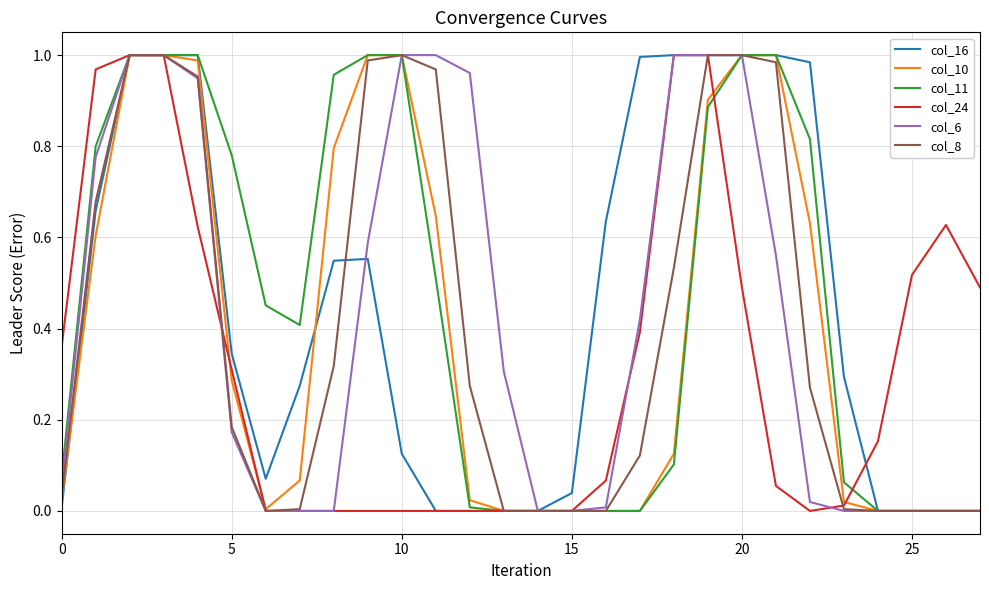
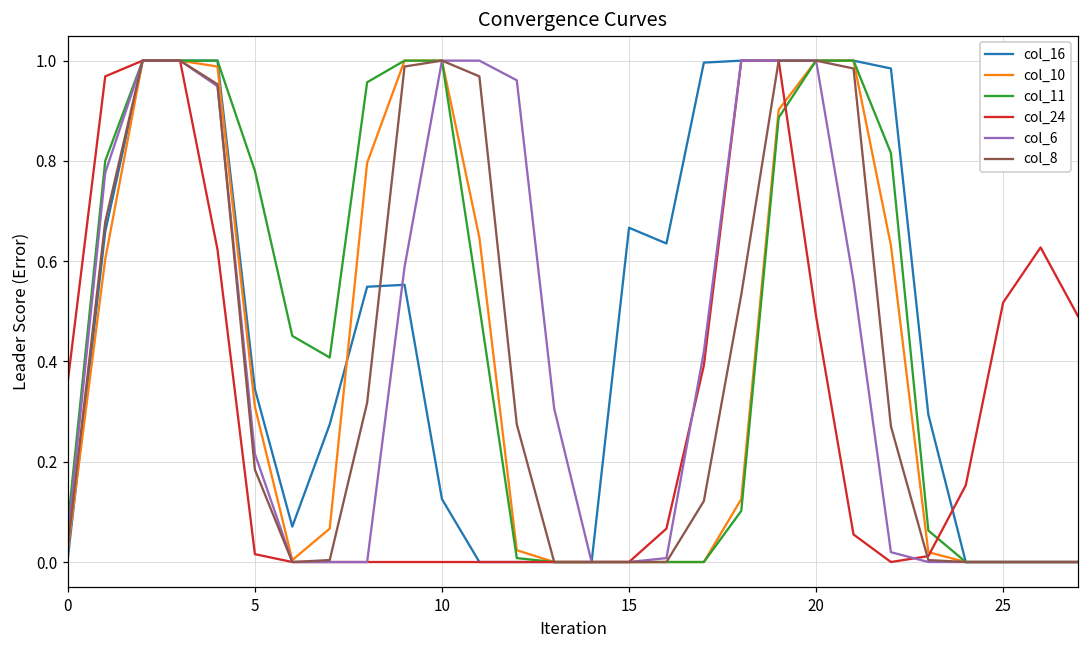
  {
    "col_16": {
      "0": 0.01,
      "5": 0.35,
      "10": 0.13,
-     "15": 0.04
+     "15": 0.67
    },
    "col_10": {
      "0": 0.02,
-     "5": 0.29
+     "5": 0.31
    },
    "col_11": {
      "0": 0.07,
      "5": 0.78
    },
    "col_24": {
      "0": 0.36,
-     "5": 0.31,
+     "5": 0.02,
      "10": 0.00,
      "20": 0.49,
      "25": 0.52
    },
    "col_6": {
      "0": 0.05,
-     "5": 0.17
+     "5": 0.22
    },
    "col_8": {
      "0": 0.03,
      "5": 0.18
    }
  }
